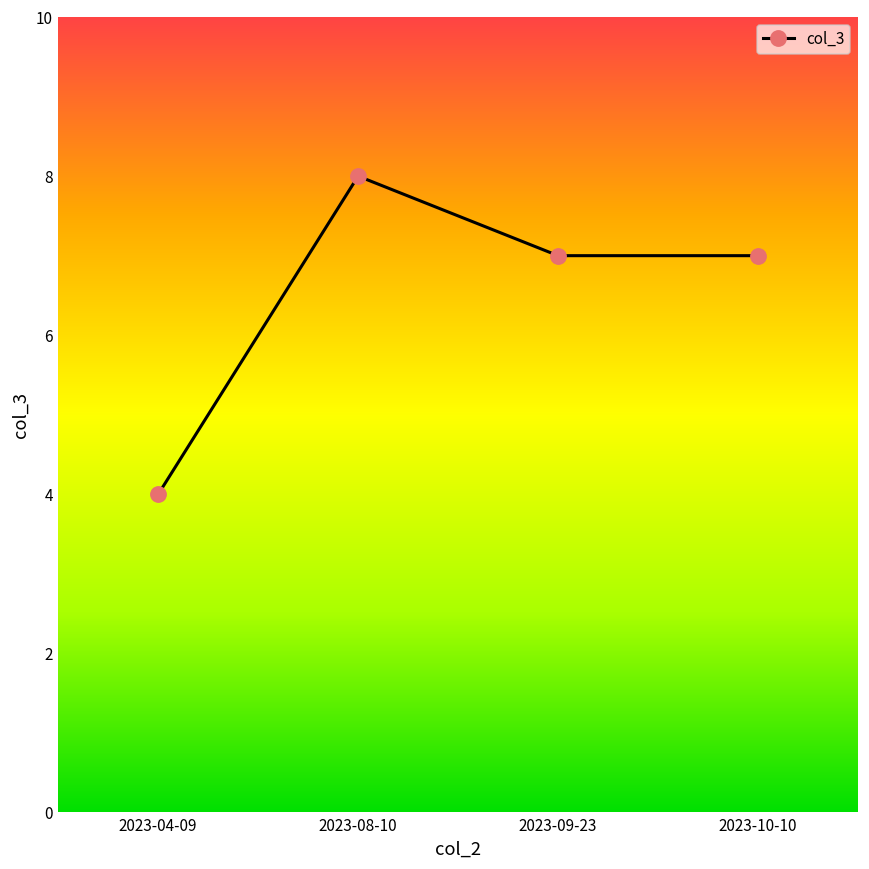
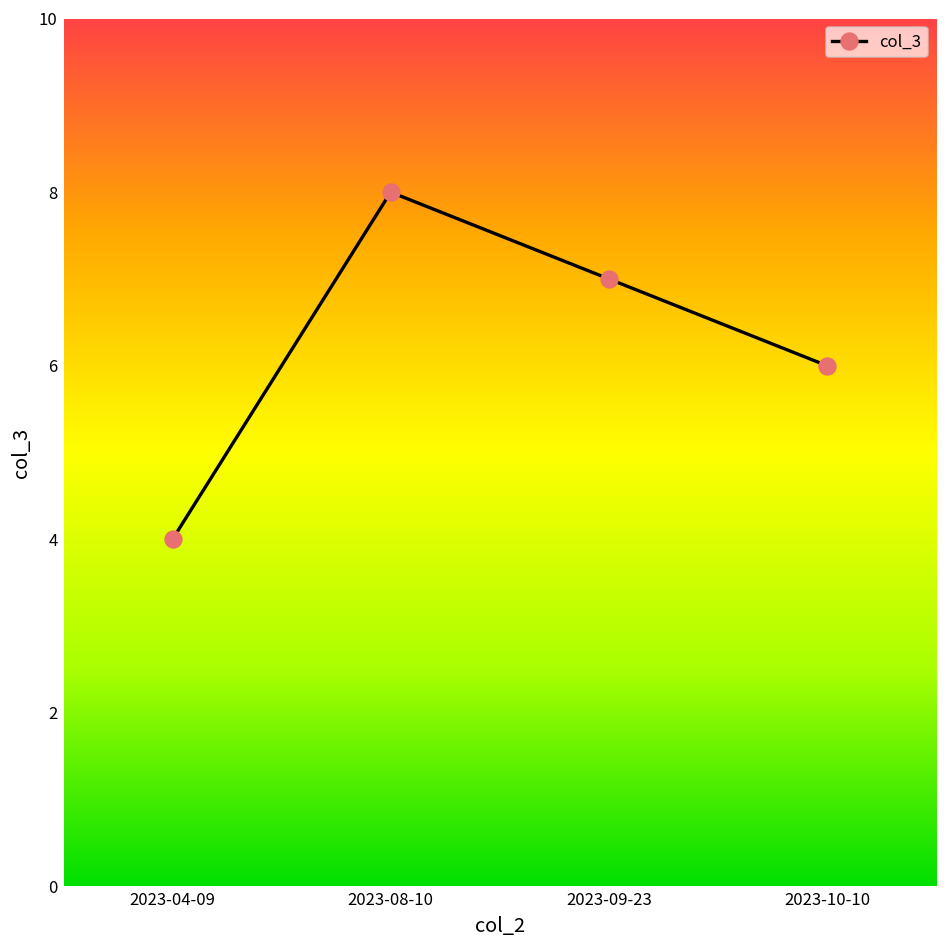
  {
    "2023-04-09": 4,
    "2023-08-10": 8,
    "2023-09-23": 7,
-   "2023-10-10": 7
+   "2023-10-10": 6
  }
